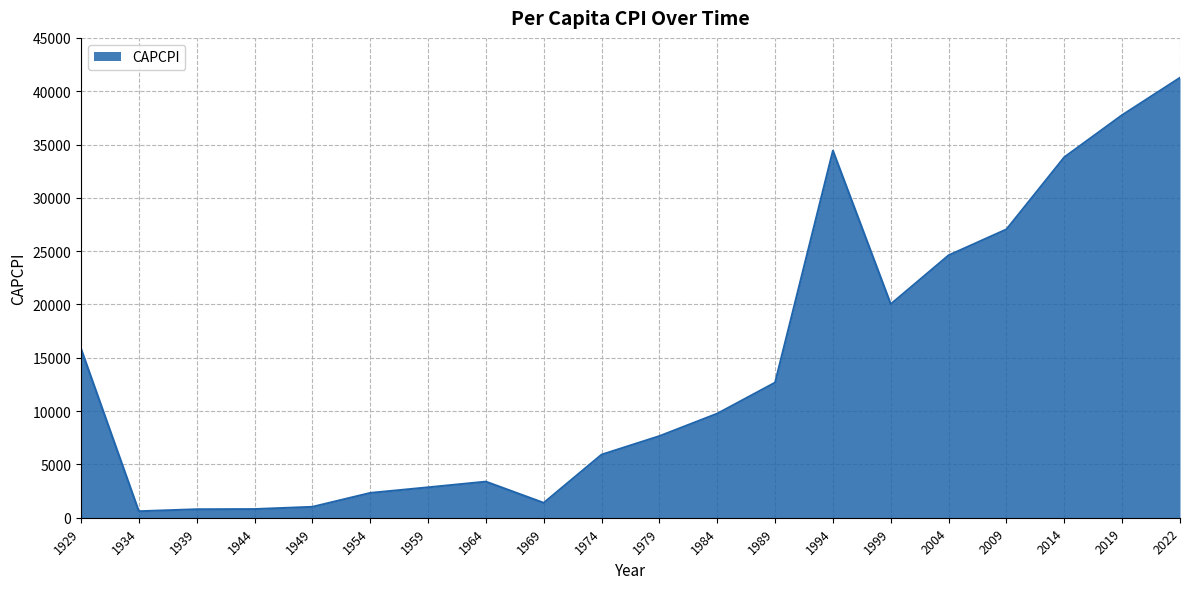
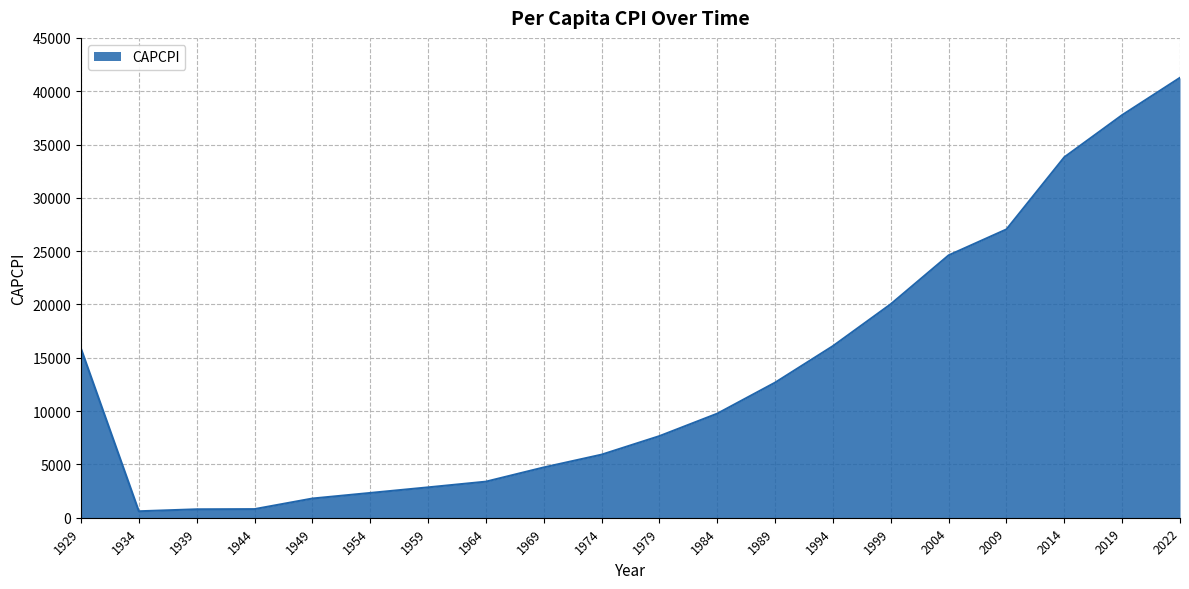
  {
    "1929": 15900,
    "1934": 600,
    "1939": 800,
    "1944": 800,
-   "1949": 1000,
+   "1949": 1800,
    "1954": 2300,
    "1959": 2800,
    "1964": 3400,
-   "1969": 1400,
+   "1969": 4700,
    "1974": 5900,
    "1979": 7700,
    "1984": 9800,
    "1989": 12700,
-   "1994": 34400,
+   "1994": 16100,
    "1999": 20000,
    "2004": 24600,
    "2009": 27000,
    "2014": 33800,
    "2019": 37800,
    "2022": 41300
  }
